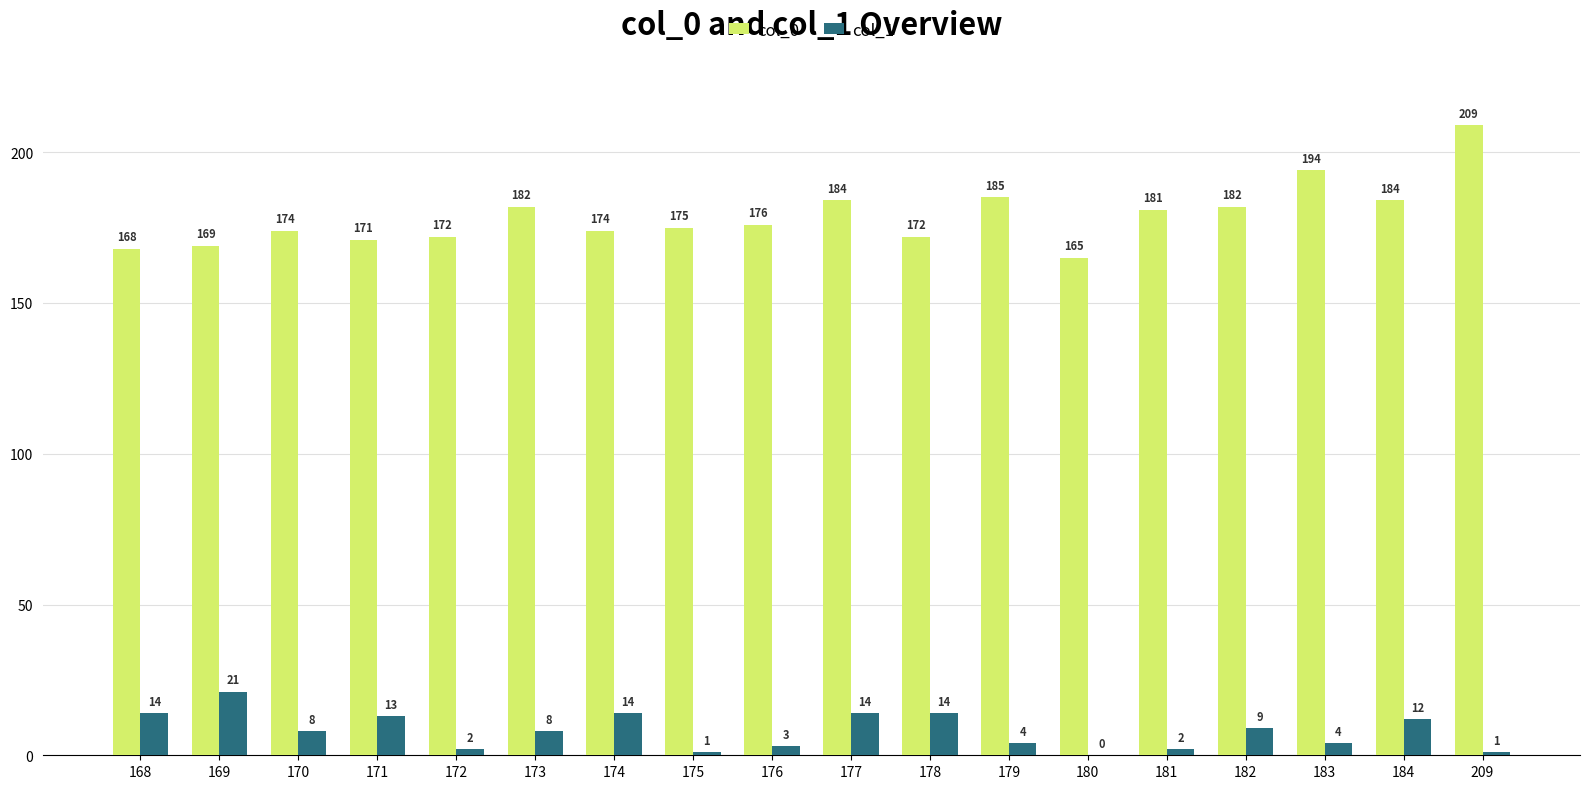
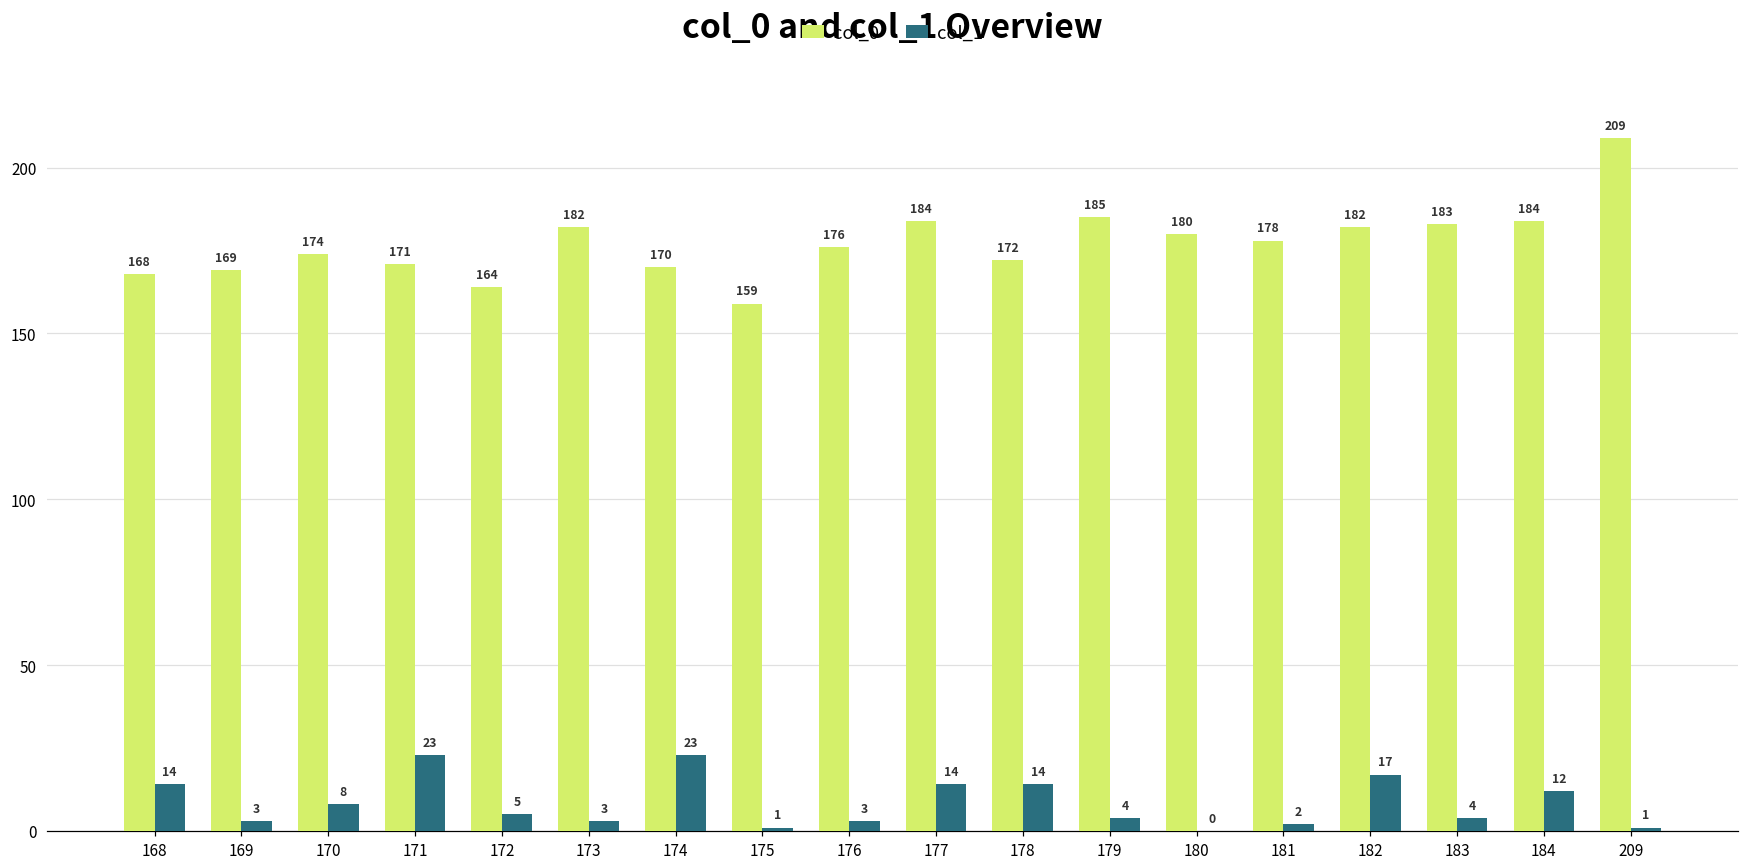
  {
    "col_0": {
      "168": 168,
      "169": 169,
      "170": 174,
      "171": 171,
-     "172": 172,
+     "172": 164,
      "173": 182,
-     "174": 174,
-     "175": 175,
+     "174": 170,
+     "175": 159,
      "176": 176,
      "177": 184,
      "178": 172,
      "179": 185,
-     "180": 165,
-     "181": 181,
+     "180": 180,
+     "181": 178,
      "182": 182,
-     "183": 194,
+     "183": 183,
      "184": 184,
      "209": 209
    },
    "col_1": {
      "168": 14,
-     "169": 21,
+     "169": 3,
      "170": 8,
-     "171": 13,
-     "172": 2,
-     "173": 8,
-     "174": 14,
+     "171": 23,
+     "172": 5,
+     "173": 3,
+     "174": 23,
      "175": 1,
      "176": 3,
      "177": 14,
      "178": 14,
      "179": 4,
      "180": 0,
      "181": 2,
-     "182": 9,
+     "182": 17,
      "183": 4,
      "184": 12,
      "209": 1
    }
  }
